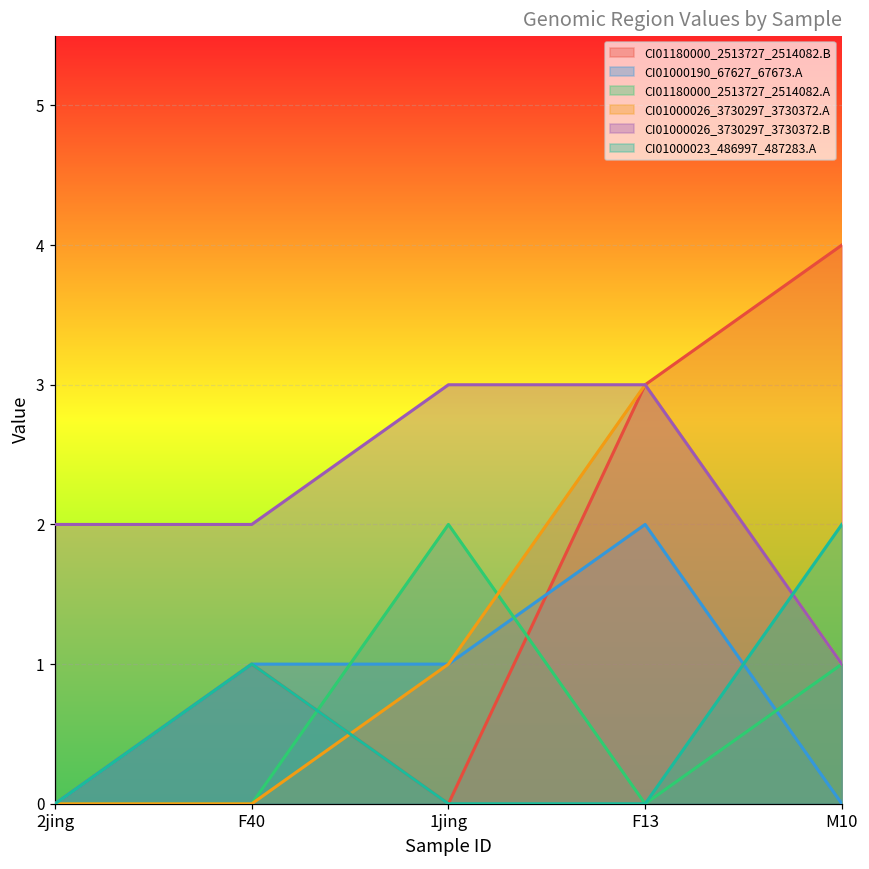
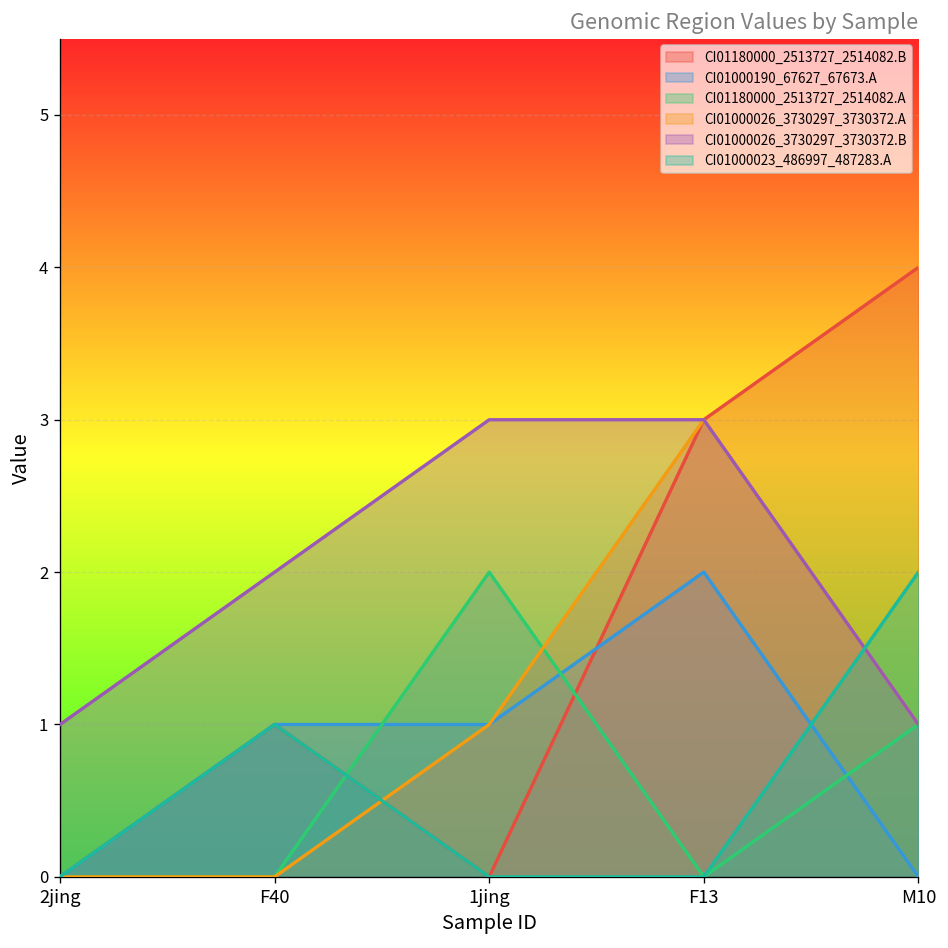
  {
    "CI01000026_3730297_3730372.B": {
-     "2jing": 2,
+     "2jing": 1,
      "F40": 2,
      "1jing": 3
    }
  }
